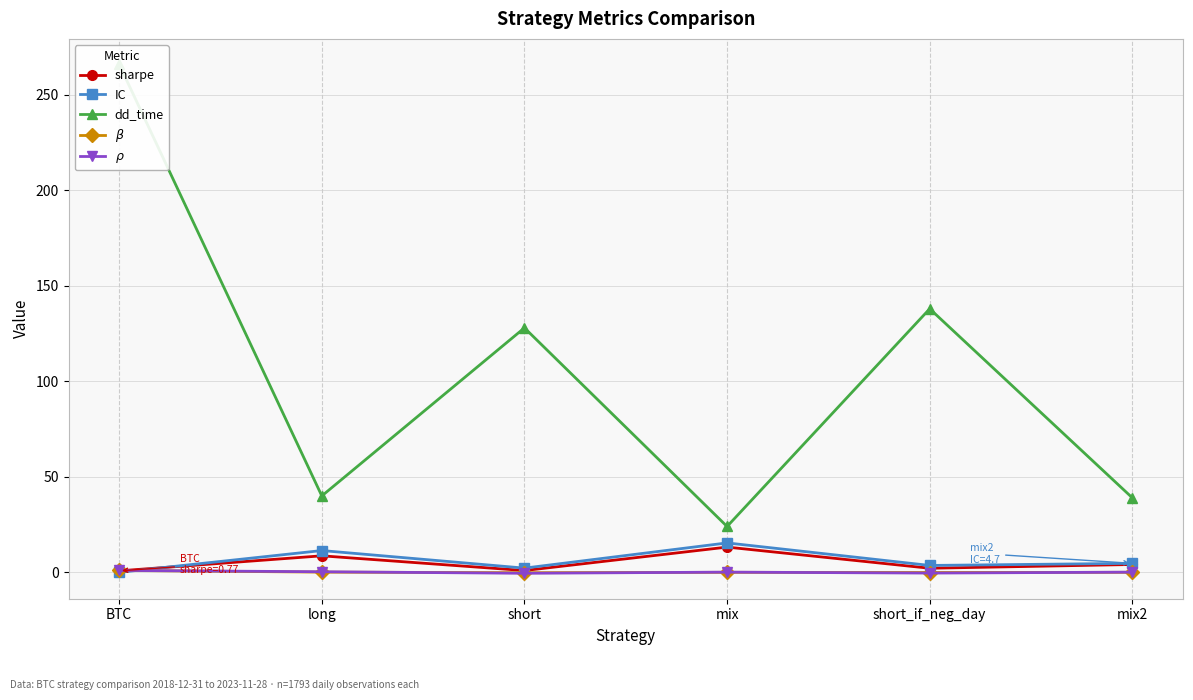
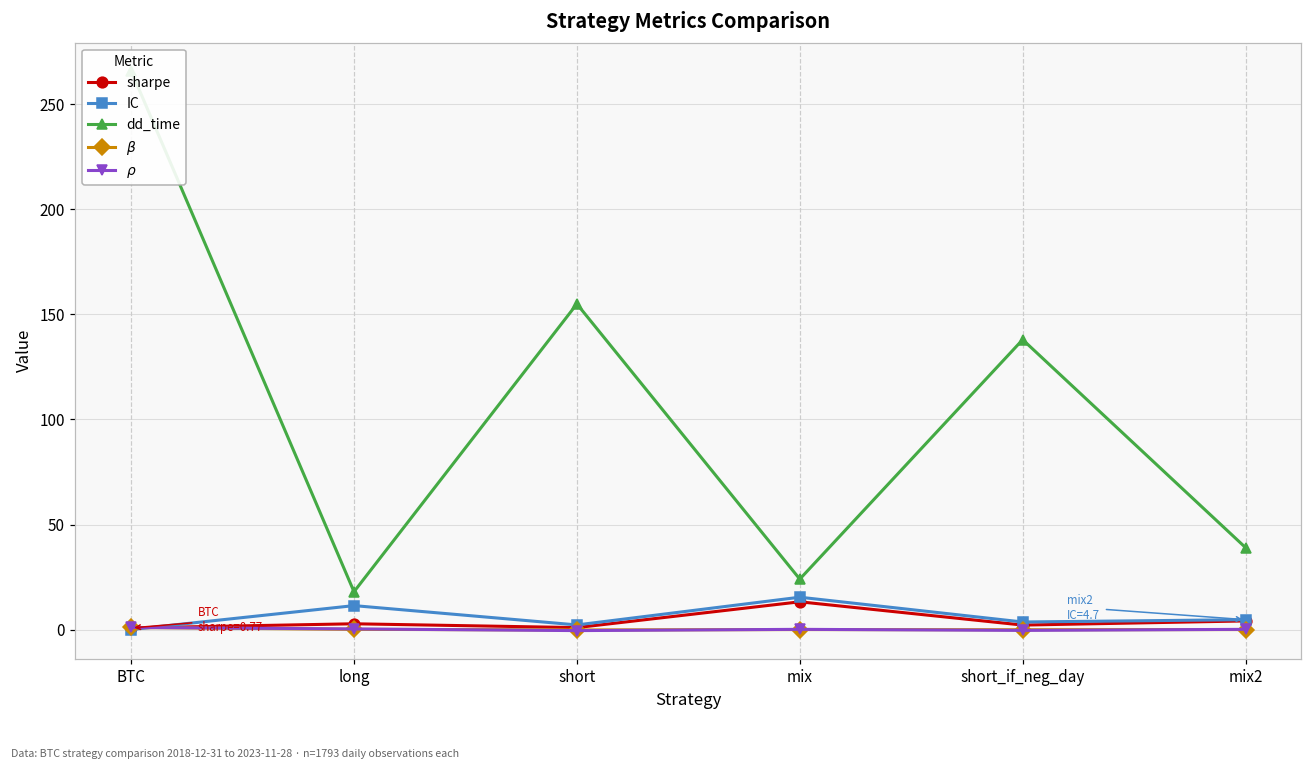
  {
    "sharpe": {
-     "long": 9,
+     "long": 3,
      "mix": 13,
      "short_if_neg_day": 2
    },
    "IC": {
      "long": 11,
      "mix": 15,
      "short_if_neg_day": 4
    },
    "dd_time": {
-     "long": 40,
-     "short": 128,
+     "long": 18,
+     "short": 155,
      "mix": 24,
      "short_if_neg_day": 138,
      "mix2": 39
    }
  }
